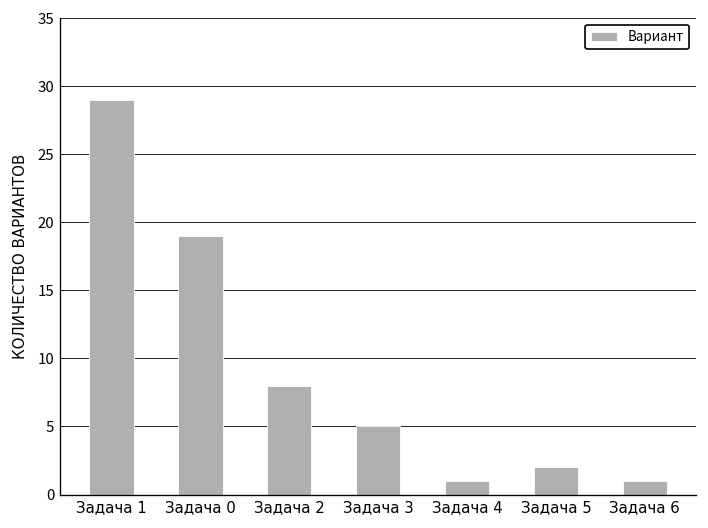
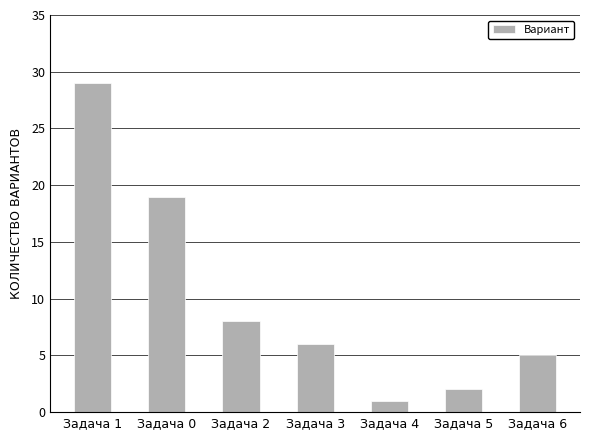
  {
    "Задача 1": 29,
    "Задача 0": 19,
    "Задача 2": 8,
-   "Задача 3": 5,
+   "Задача 3": 6,
    "Задача 4": 1,
    "Задача 5": 2,
-   "Задача 6": 1
+   "Задача 6": 5
  }
